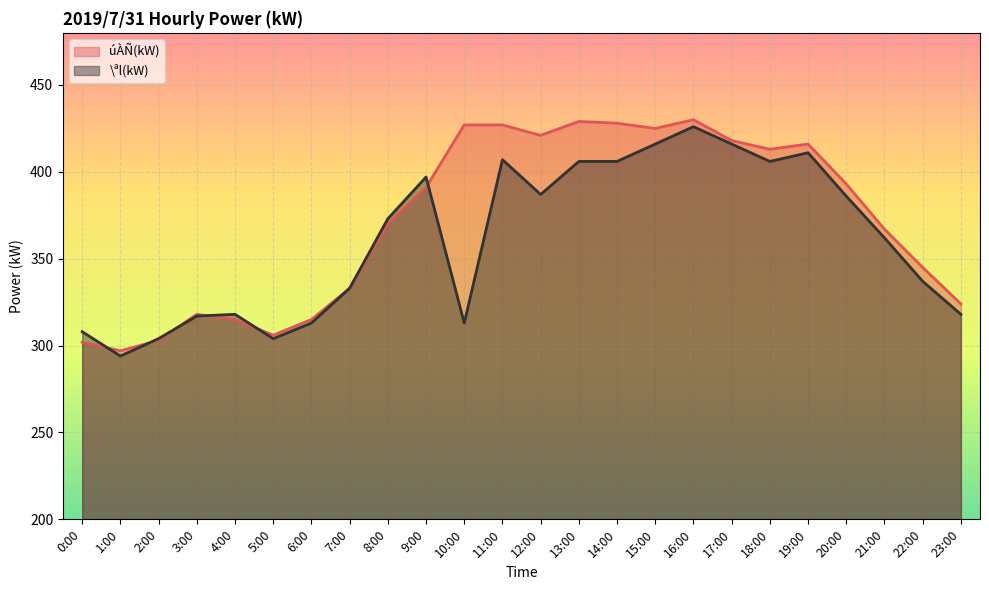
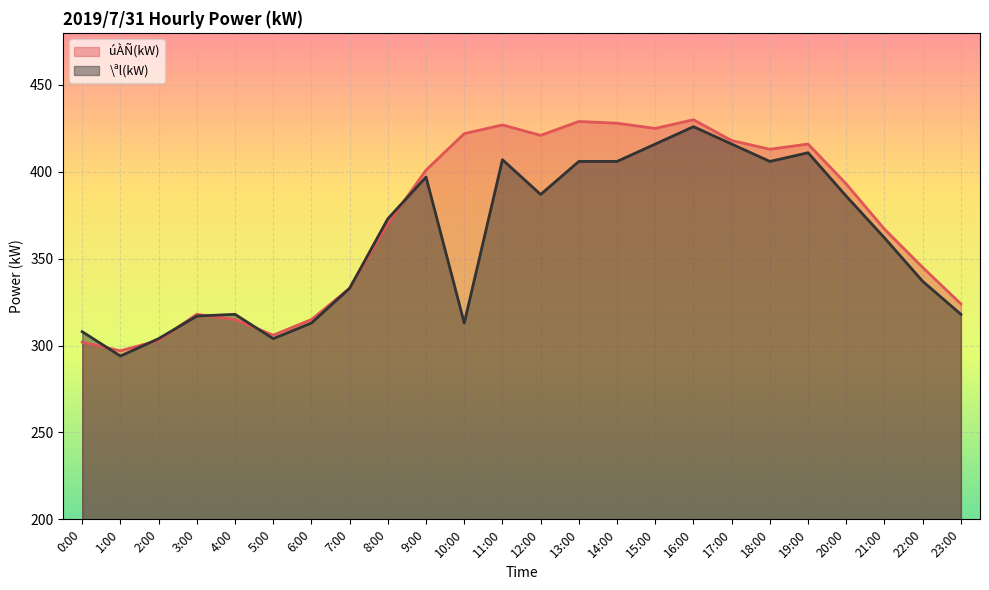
  {
    "úÀÑ(kW)": {
      "0:00": 302,
      "1:00": 297,
      "4:00": 315,
      "5:00": 306,
      "6:00": 315,
      "8:00": 370,
-     "9:00": 391,
-     "10:00": 427,
+     "9:00": 401,
+     "10:00": 422,
      "11:00": 427,
      "12:00": 421,
      "13:00": 429,
      "14:00": 428,
      "15:00": 425,
      "16:00": 430,
      "17:00": 418,
      "18:00": 413,
      "19:00": 416,
      "20:00": 393,
      "21:00": 367,
      "22:00": 345,
      "23:00": 324
    },
    "\\ªl(kW)": {
      "0:00": 308,
      "1:00": 294,
      "4:00": 318,
      "5:00": 304,
      "6:00": 313,
      "8:00": 373,
      "9:00": 397,
      "10:00": 313,
      "11:00": 407,
      "12:00": 387,
      "13:00": 406,
      "14:00": 406,
      "15:00": 416,
      "16:00": 426,
      "17:00": 416,
      "18:00": 406,
      "19:00": 411,
      "20:00": 386,
      "21:00": 362,
      "22:00": 337,
      "23:00": 318
    }
  }
